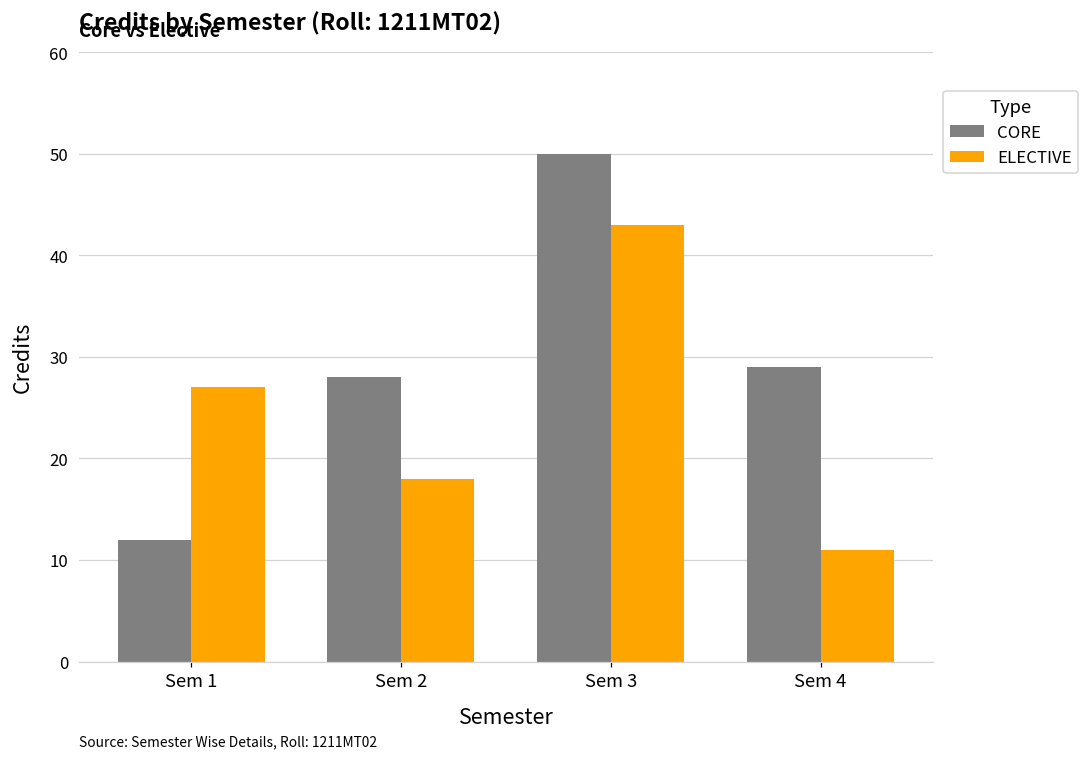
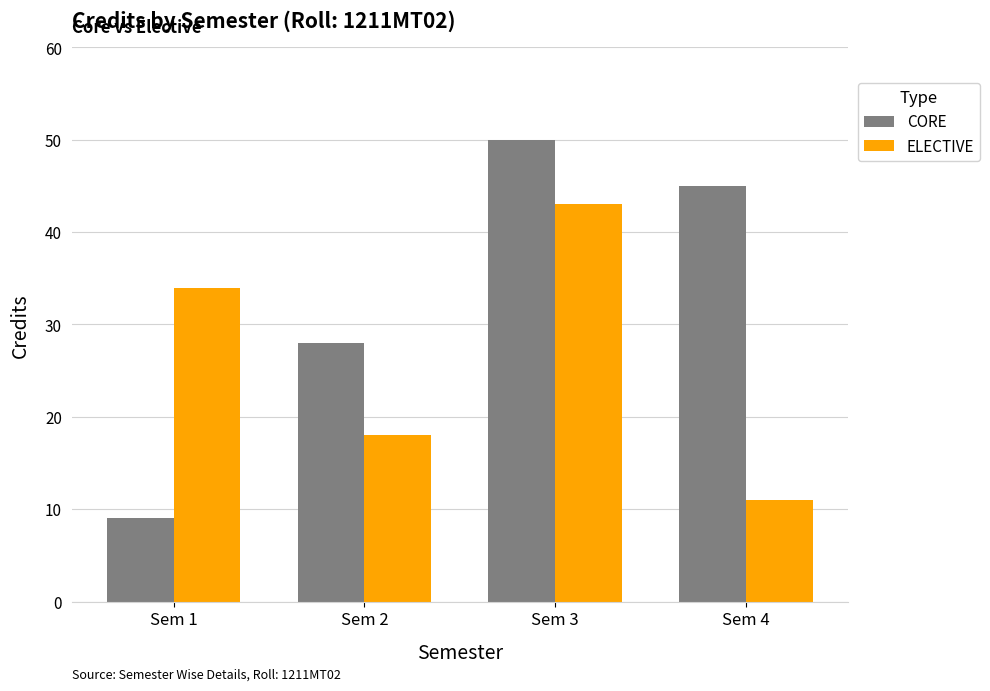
  {
    "CORE": {
-     "Sem 1": 12,
+     "Sem 1": 9,
      "Sem 2": 28,
      "Sem 3": 50,
-     "Sem 4": 29
+     "Sem 4": 45
    },
    "ELECTIVE": {
-     "Sem 1": 27,
+     "Sem 1": 34,
      "Sem 2": 18,
      "Sem 3": 43,
      "Sem 4": 11
    }
  }
